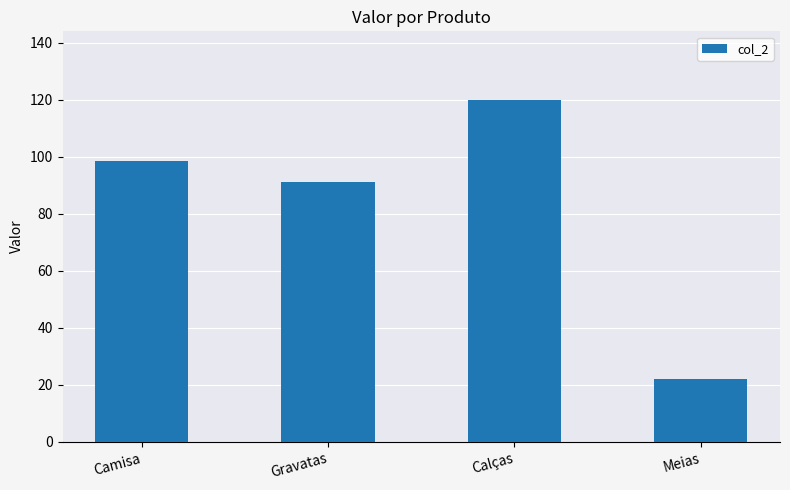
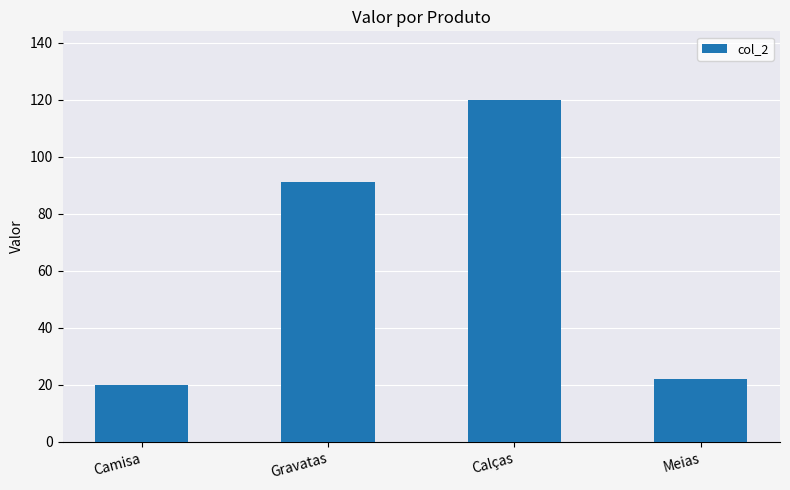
  {
-   "Camisa": 98,
+   "Camisa": 20,
    "Gravatas": 91,
    "Calças": 120,
    "Meias": 22
  }
